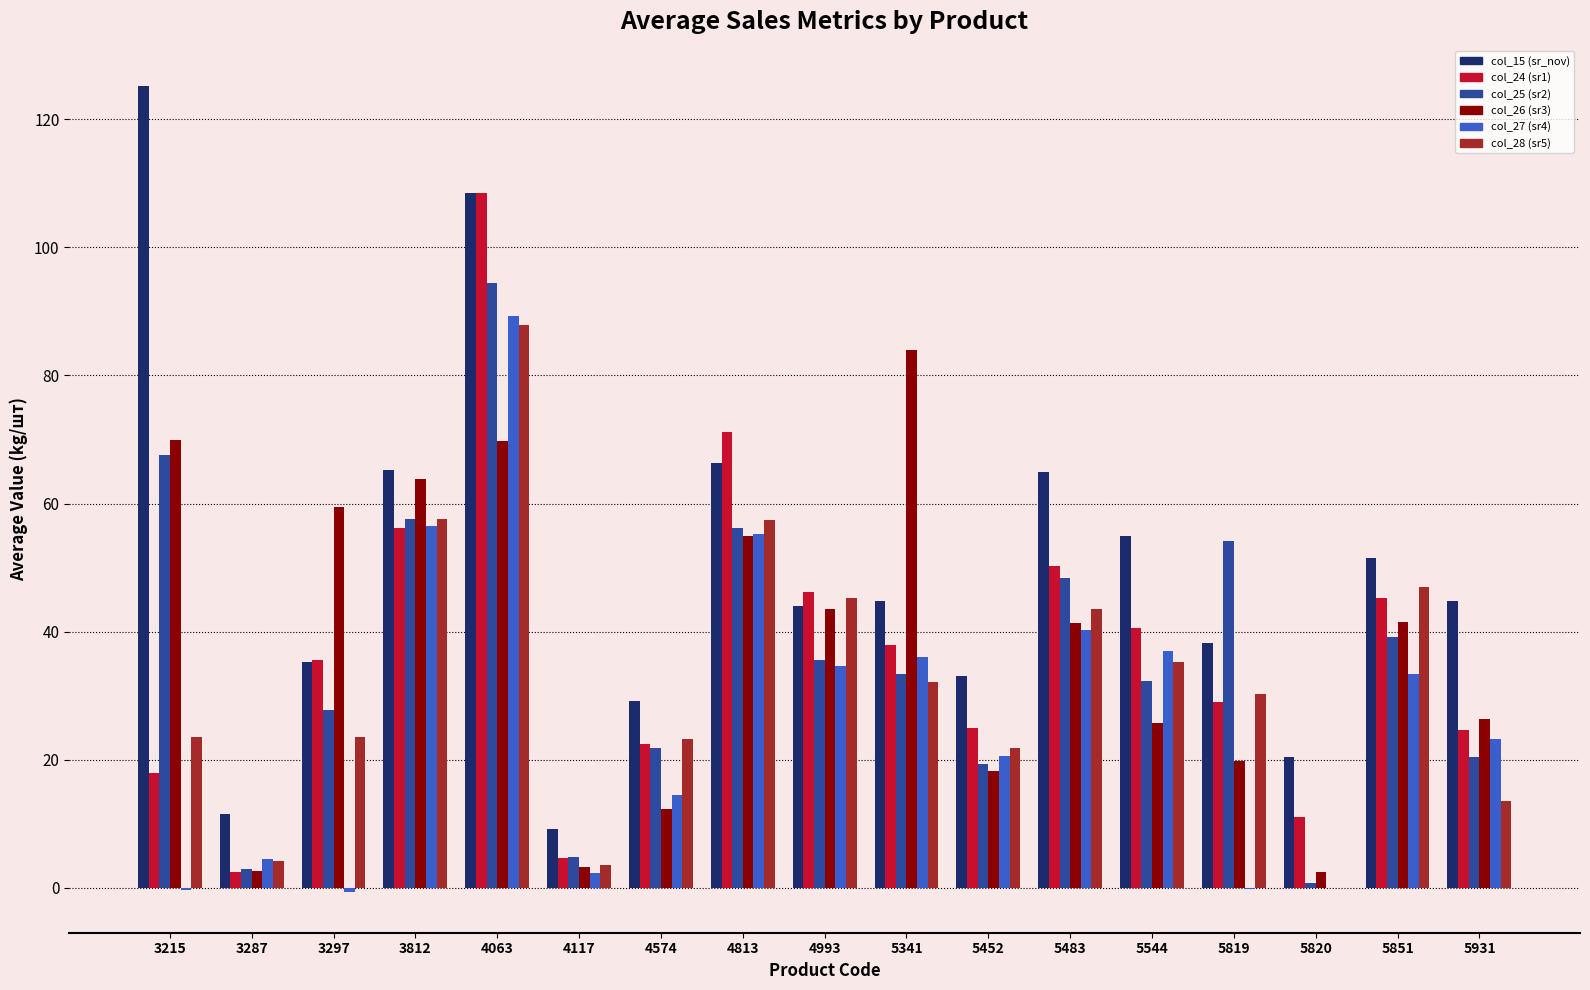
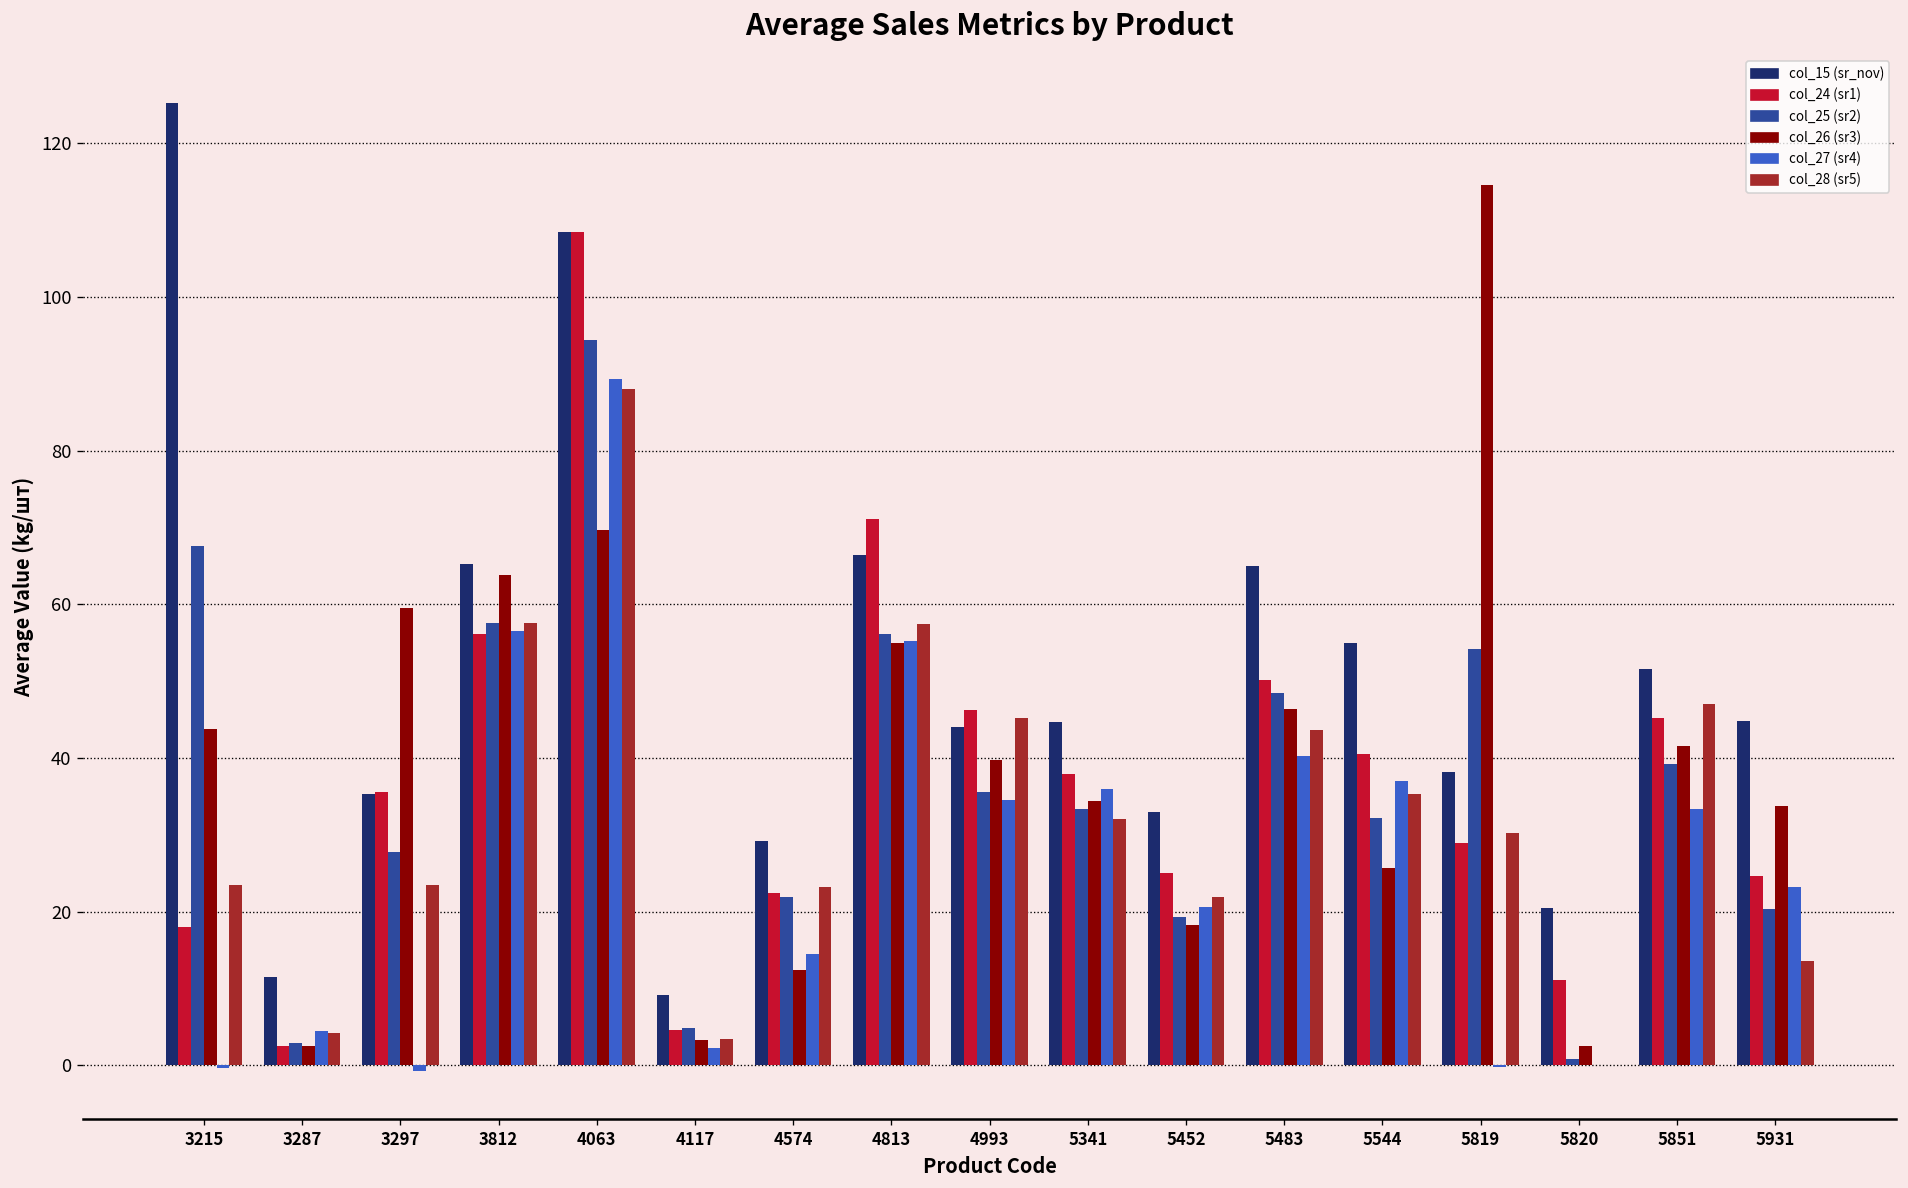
  {
    "col_26 (sr3)": {
-     "3215": 70,
+     "3215": 44,
      "3287": 3,
      "3297": 60,
      "3812": 64,
      "4063": 70,
      "4117": 3,
      "4574": 12,
      "4813": 55,
-     "4993": 44,
-     "5341": 84,
+     "4993": 40,
+     "5341": 34,
      "5452": 18,
-     "5483": 41,
+     "5483": 46,
      "5544": 26,
-     "5819": 20,
+     "5819": 115,
      "5820": 2,
      "5851": 42,
-     "5931": 26
+     "5931": 34
    }
  }
